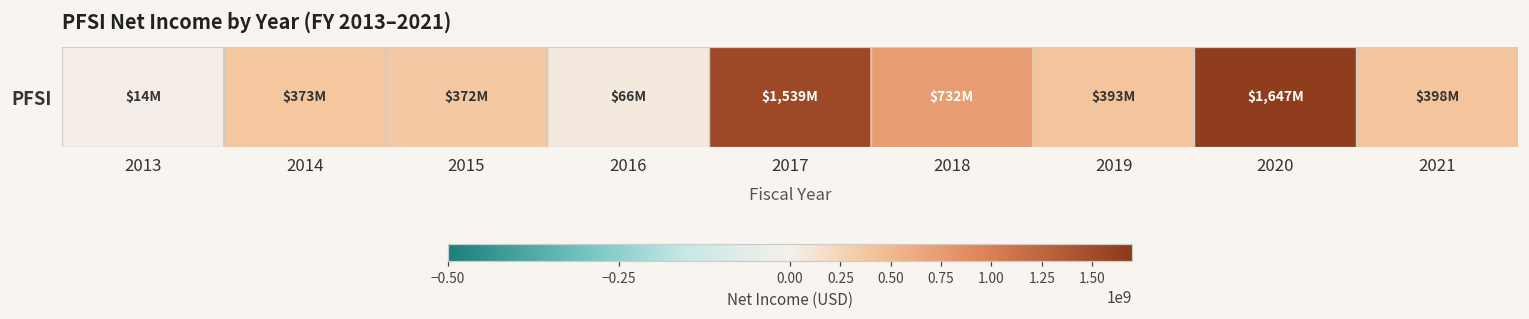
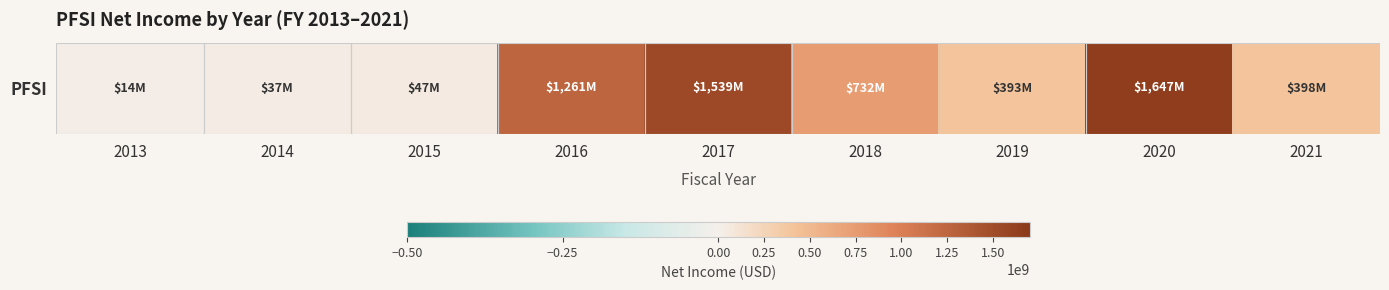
  {
    "PFSI": {
      "2013": "$14M",
-     "2014": "$373M",
-     "2015": "$372M",
-     "2016": "$66M",
+     "2014": "$37M",
+     "2015": "$47M",
+     "2016": "$1,261M",
      "2017": "$1,539M",
      "2018": "$732M",
      "2019": "$393M",
      "2020": "$1,647M",
      "2021": "$398M"
    }
  }
